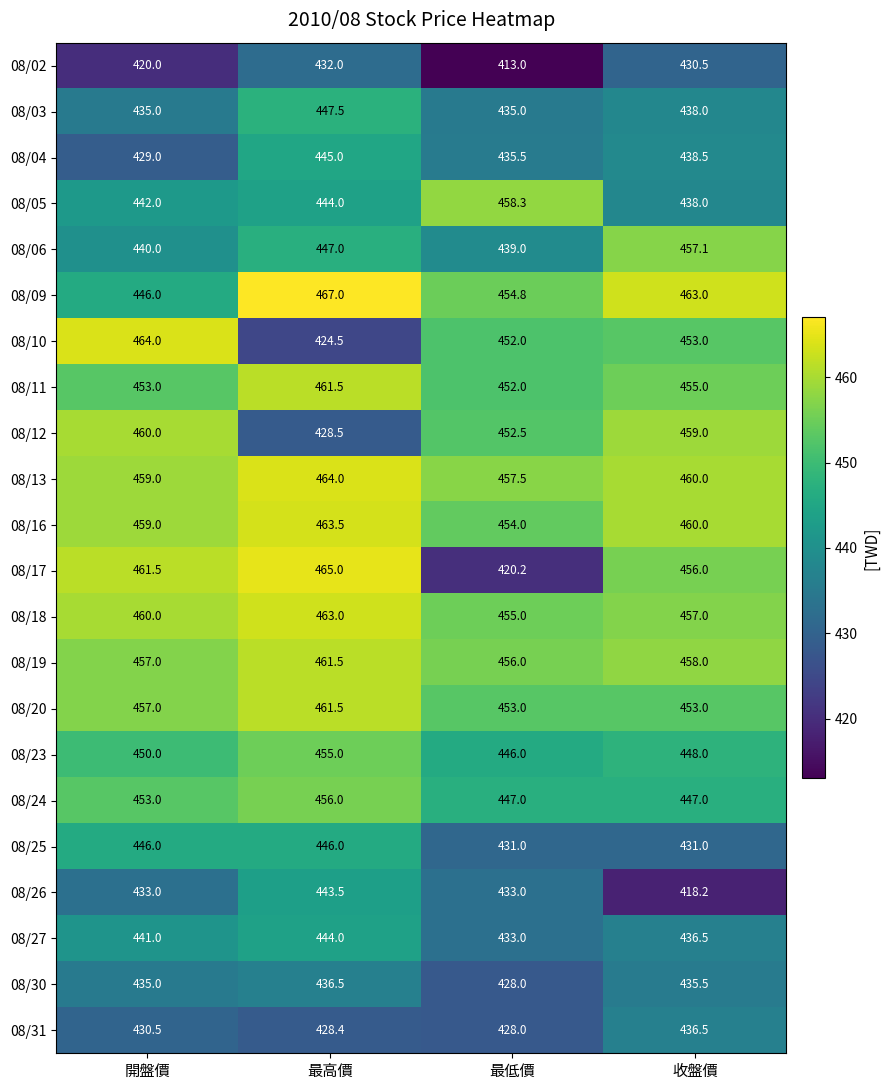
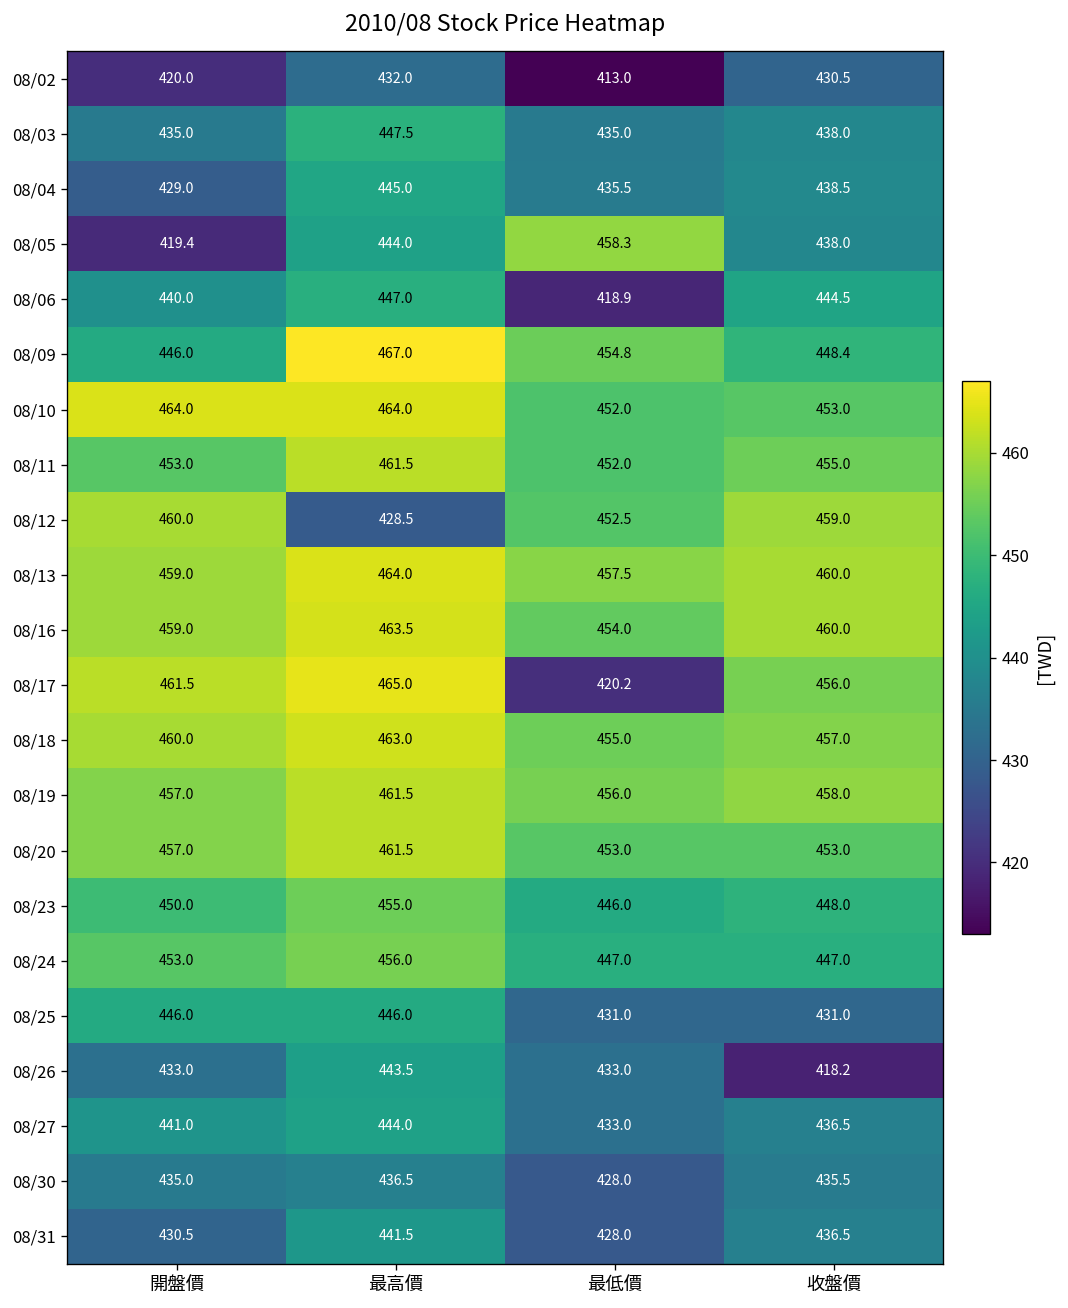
  {
    "08/02": {
      "開盤價": 420.0,
      "最高價": 432.0,
      "最低價": 413.0,
      "收盤價": 430.5
    },
    "08/03": {
      "開盤價": 435.0,
      "最高價": 447.5,
      "最低價": 435.0,
      "收盤價": 438.0
    },
    "08/04": {
      "開盤價": 429.0,
      "最高價": 445.0,
      "最低價": 435.5,
      "收盤價": 438.5
    },
    "08/05": {
-     "開盤價": 442.0,
+     "開盤價": 419.4,
      "最高價": 444.0,
      "最低價": 458.3,
      "收盤價": 438.0
    },
    "08/06": {
      "開盤價": 440.0,
      "最高價": 447.0,
-     "最低價": 439.0,
-     "收盤價": 457.1
+     "最低價": 418.9,
+     "收盤價": 444.5
    },
    "08/09": {
      "開盤價": 446.0,
      "最高價": 467.0,
      "最低價": 454.8,
-     "收盤價": 463.0
+     "收盤價": 448.4
    },
    "08/10": {
      "開盤價": 464.0,
-     "最高價": 424.5,
+     "最高價": 464.0,
      "最低價": 452.0,
      "收盤價": 453.0
    },
    "08/11": {
      "開盤價": 453.0,
      "最高價": 461.5,
      "最低價": 452.0,
      "收盤價": 455.0
    },
    "08/12": {
      "開盤價": 460.0,
      "最高價": 428.5,
      "最低價": 452.5,
      "收盤價": 459.0
    },
    "08/13": {
      "開盤價": 459.0,
      "最高價": 464.0,
      "最低價": 457.5,
      "收盤價": 460.0
    },
    "08/16": {
      "開盤價": 459.0,
      "最高價": 463.5,
      "最低價": 454.0,
      "收盤價": 460.0
    },
    "08/17": {
      "開盤價": 461.5,
      "最高價": 465.0,
      "最低價": 420.2,
      "收盤價": 456.0
    },
    "08/18": {
      "開盤價": 460.0,
      "最高價": 463.0,
      "最低價": 455.0,
      "收盤價": 457.0
    },
    "08/19": {
      "開盤價": 457.0,
      "最高價": 461.5,
      "最低價": 456.0,
      "收盤價": 458.0
    },
    "08/20": {
      "開盤價": 457.0,
      "最高價": 461.5,
      "最低價": 453.0,
      "收盤價": 453.0
    },
    "08/23": {
      "開盤價": 450.0,
      "最高價": 455.0,
      "最低價": 446.0,
      "收盤價": 448.0
    },
    "08/24": {
      "開盤價": 453.0,
      "最高價": 456.0,
      "最低價": 447.0,
      "收盤價": 447.0
    },
    "08/25": {
      "開盤價": 446.0,
      "最高價": 446.0,
      "最低價": 431.0,
      "收盤價": 431.0
    },
    "08/26": {
      "開盤價": 433.0,
      "最高價": 443.5,
      "最低價": 433.0,
      "收盤價": 418.2
    },
    "08/27": {
      "開盤價": 441.0,
      "最高價": 444.0,
      "最低價": 433.0,
      "收盤價": 436.5
    },
    "08/30": {
      "開盤價": 435.0,
      "最高價": 436.5,
      "最低價": 428.0,
      "收盤價": 435.5
    },
    "08/31": {
      "開盤價": 430.5,
-     "最高價": 428.4,
+     "最高價": 441.5,
      "最低價": 428.0,
      "收盤價": 436.5
    }
  }
